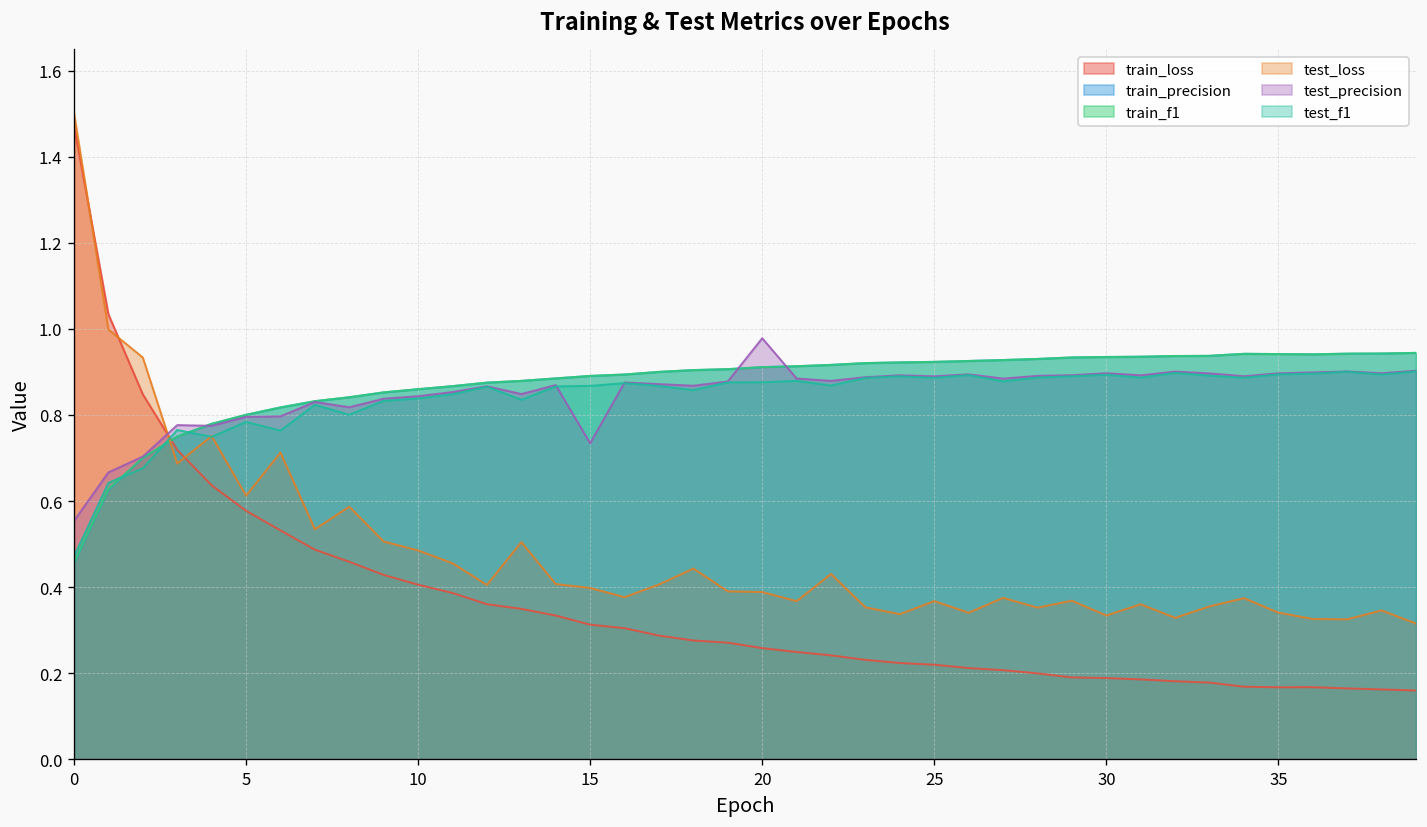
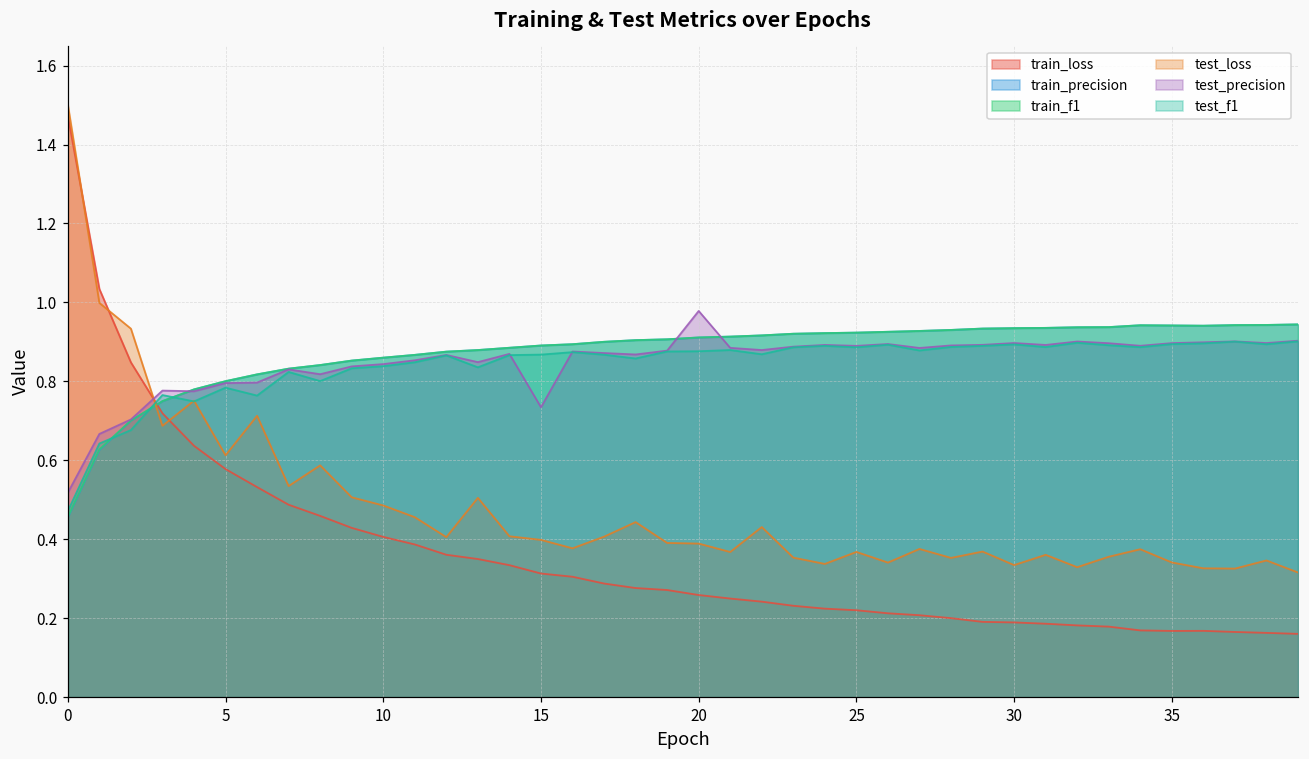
  {
    "test_precision": {
-     "0": 0.55,
+     "0": 0.52,
      "15": 0.73,
      "20": 0.98
    }
  }
